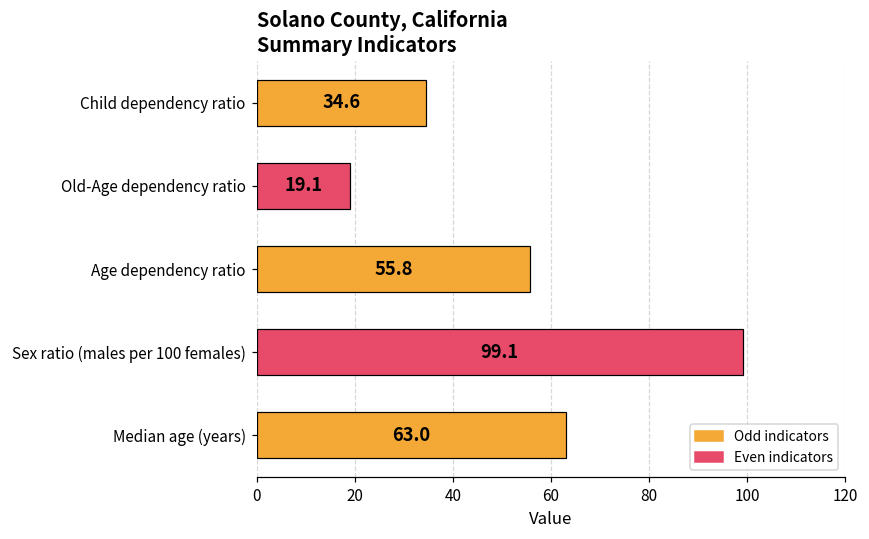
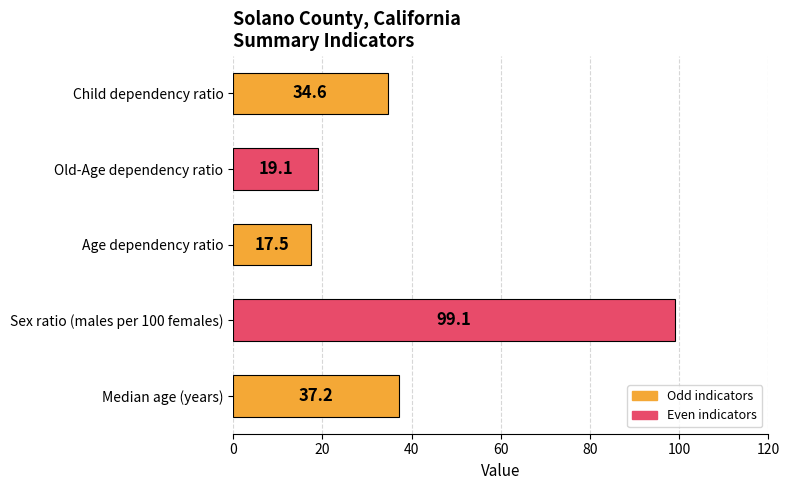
  {
    "Child dependency ratio": 34.6,
    "Old-Age dependency ratio": 19.1,
-   "Age dependency ratio": 55.8,
+   "Age dependency ratio": 17.5,
    "Sex ratio (males per 100 females)": 99.1,
-   "Median age (years)": 63.0
+   "Median age (years)": 37.2
  }
